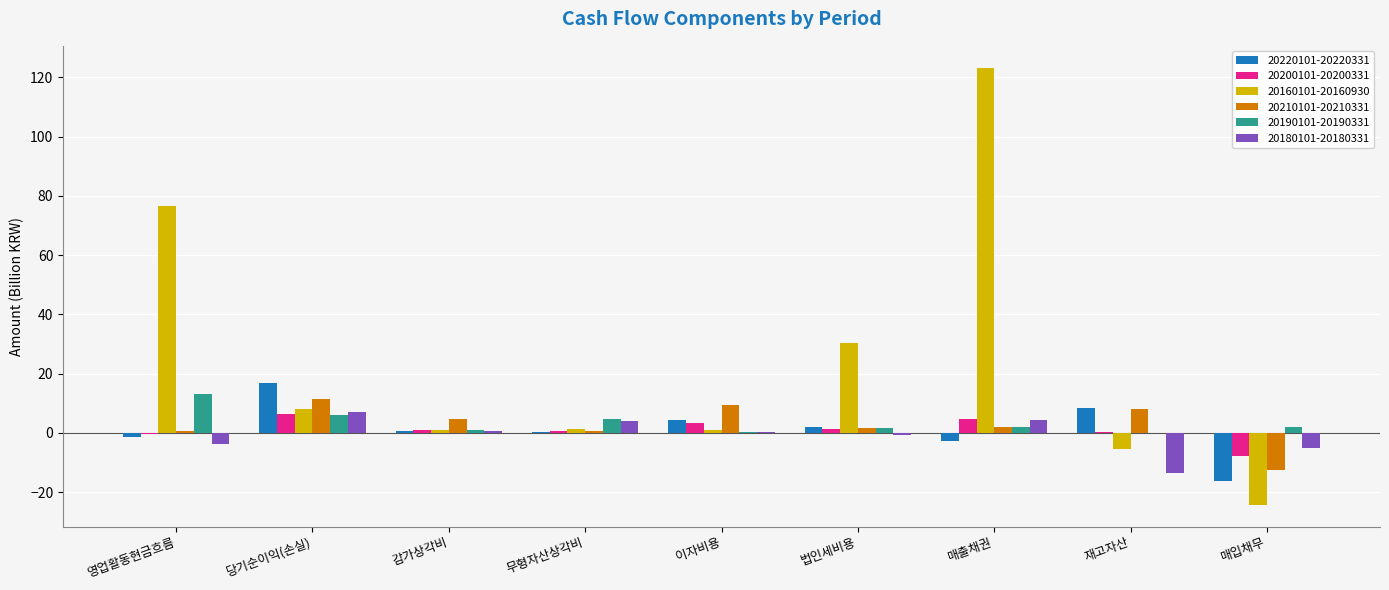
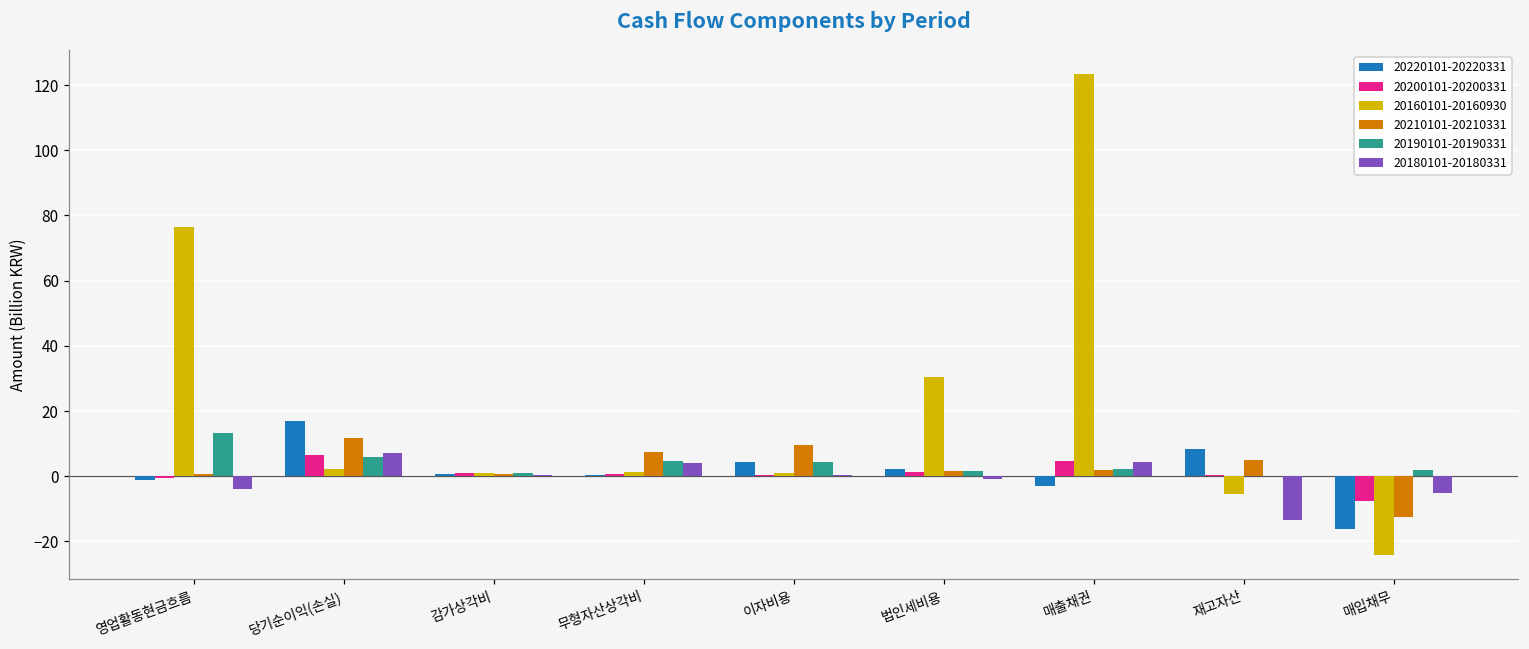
  {
    "20220101-20220331": {
      "영업활동현금흐름": -1,
      "당기순이익(손실)": 17,
      "이자비용": 4,
      "법인세비용": 2,
      "매출채권": -3,
      "재고자산": 8,
      "매입채무": -16
    },
    "20200101-20200331": {
      "당기순이익(손실)": 7,
      "감가상각비": 1,
-     "이자비용": 3,
+     "이자비용": 0,
      "법인세비용": 1,
      "매출채권": 5,
      "매입채무": -8
    },
    "20160101-20160930": {
      "영업활동현금흐름": 77,
-     "당기순이익(손실)": 8,
+     "당기순이익(손실)": 2,
      "감가상각비": 1,
      "무형자산상각비": 1,
      "이자비용": 1,
      "법인세비용": 31,
      "매출채권": 123,
      "재고자산": -5,
      "매입채무": -24
    },
    "20210101-20210331": {
      "당기순이익(손실)": 12,
-     "감가상각비": 5,
-     "무형자산상각비": 1,
+     "감가상각비": 1,
+     "무형자산상각비": 8,
      "이자비용": 10,
      "법인세비용": 2,
      "매출채권": 2,
-     "재고자산": 8,
+     "재고자산": 5,
      "매입채무": -12
    },
    "20190101-20190331": {
      "영업활동현금흐름": 13,
      "당기순이익(손실)": 6,
      "감가상각비": 1,
      "무형자산상각비": 5,
-     "이자비용": 0,
+     "이자비용": 4,
      "법인세비용": 2,
      "매출채권": 2,
      "매입채무": 2
    },
    "20180101-20180331": {
      "영업활동현금흐름": -4,
      "당기순이익(손실)": 7,
      "무형자산상각비": 4,
      "법인세비용": -1,
      "매출채권": 4,
      "재고자산": -13,
      "매입채무": -5
    }
  }
